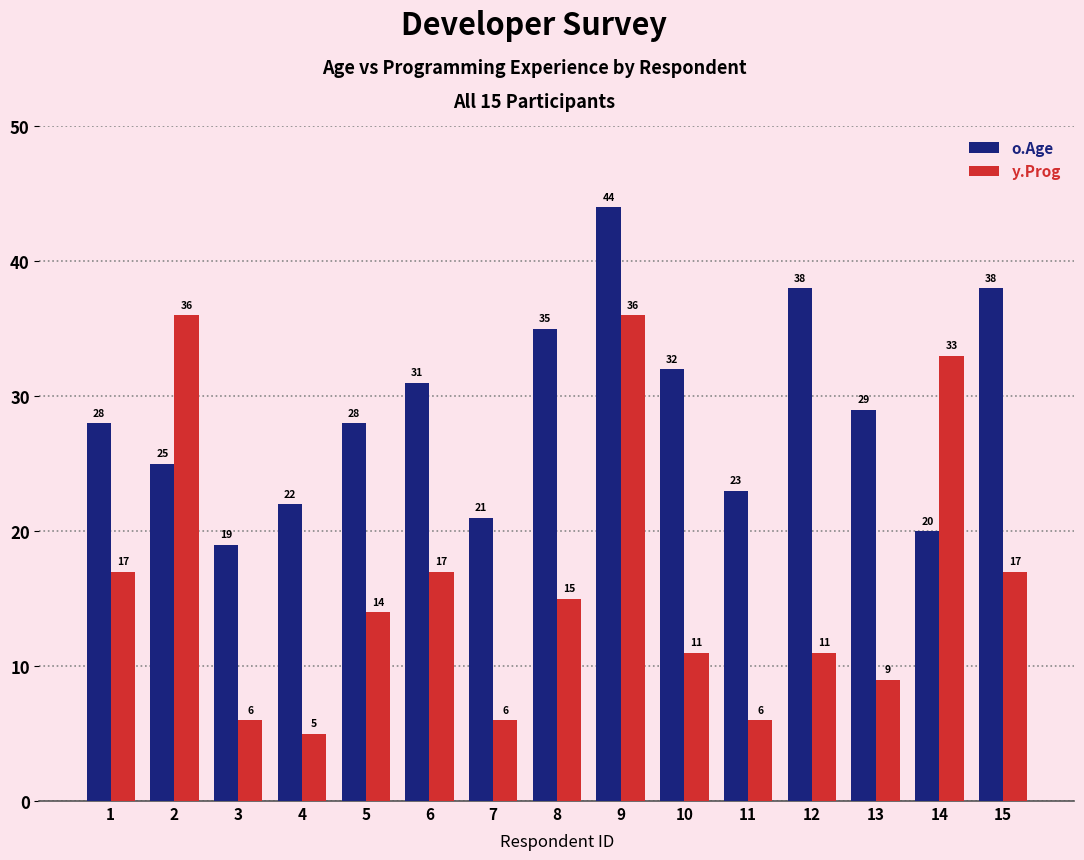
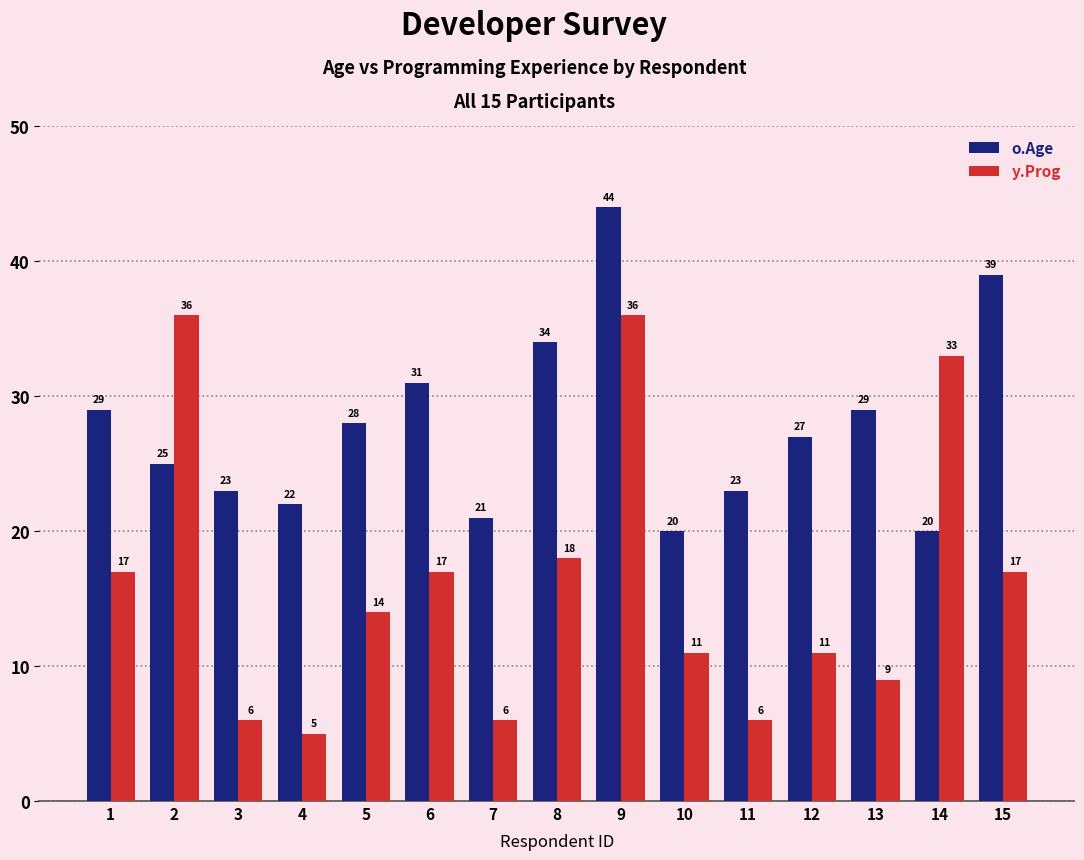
  {
    "o.Age": {
-     "1": 28,
+     "1": 29,
      "2": 25,
-     "3": 19,
+     "3": 23,
      "4": 22,
      "5": 28,
      "6": 31,
      "7": 21,
-     "8": 35,
+     "8": 34,
      "9": 44,
-     "10": 32,
+     "10": 20,
      "11": 23,
-     "12": 38,
+     "12": 27,
      "13": 29,
      "14": 20,
-     "15": 38
+     "15": 39
    },
    "y.Prog": {
      "1": 17,
      "2": 36,
      "3": 6,
      "4": 5,
      "5": 14,
      "6": 17,
      "7": 6,
-     "8": 15,
+     "8": 18,
      "9": 36,
      "10": 11,
      "11": 6,
      "12": 11,
      "13": 9,
      "14": 33,
      "15": 17
    }
  }
